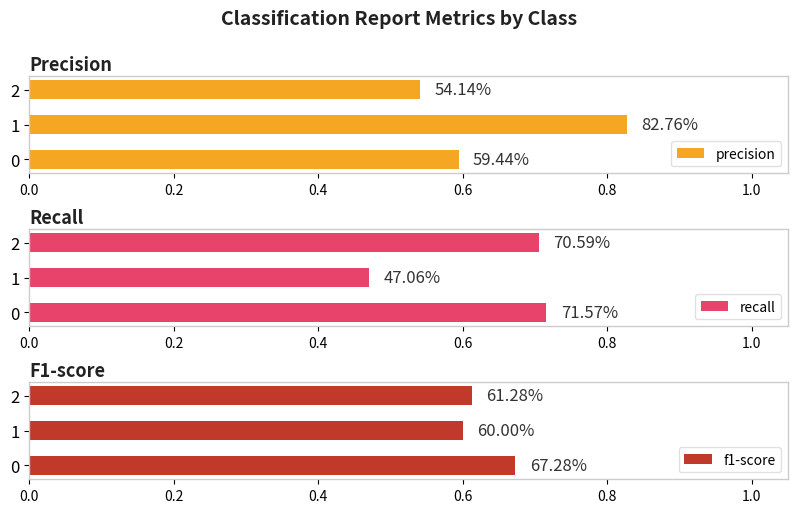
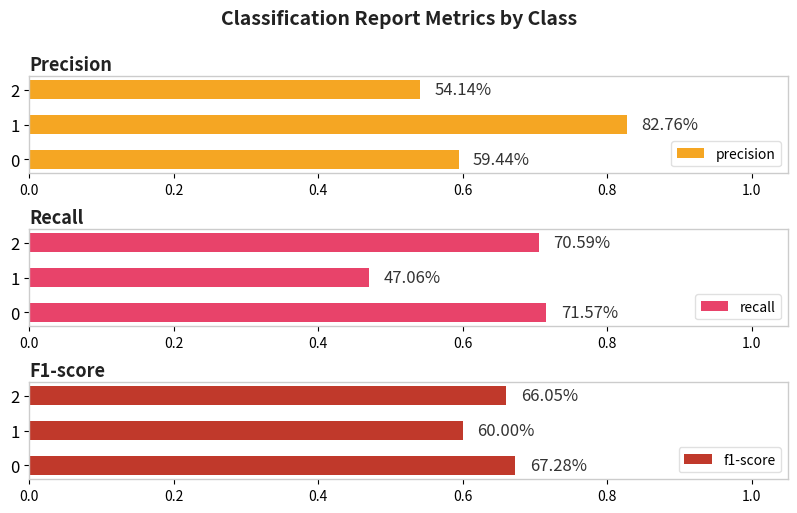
  {
    "Precision": {
      "2": "54.14%",
      "1": "82.76%",
      "0": "59.44%"
    },
    "Recall": {
      "2": "70.59%",
      "1": "47.06%",
      "0": "71.57%"
    },
    "F1-score": {
-     "2": "61.28%",
+     "2": "66.05%",
      "1": "60.00%",
      "0": "67.28%"
    }
  }
